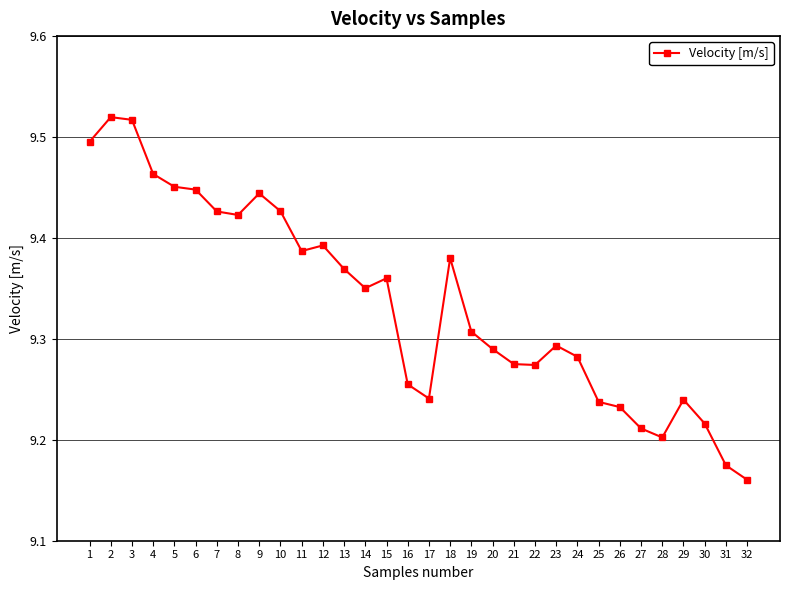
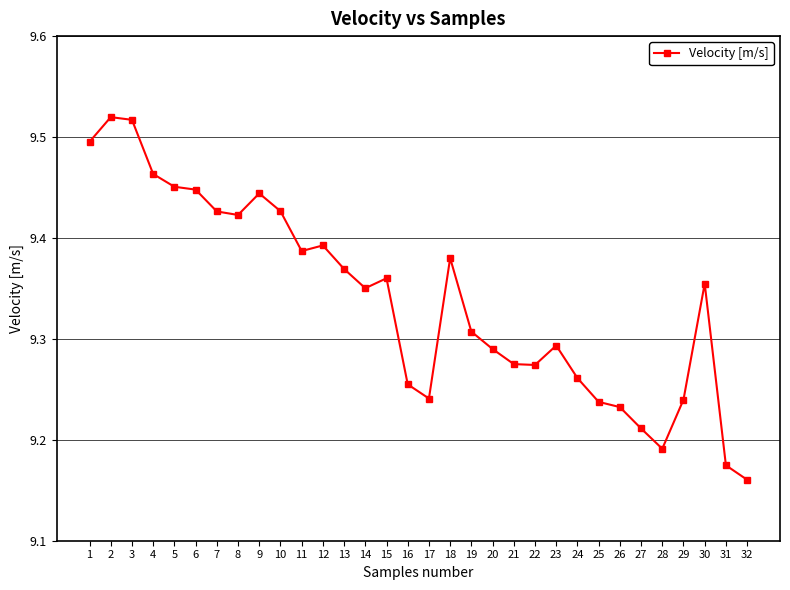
  {
    "1": 9.495,
    "2": 9.520,
    "3": 9.517,
    "4": 9.463,
    "5": 9.451,
    "6": 9.448,
    "7": 9.426,
    "8": 9.423,
    "9": 9.444,
    "10": 9.427,
    "11": 9.387,
    "12": 9.393,
    "13": 9.369,
    "14": 9.350,
    "15": 9.360,
    "16": 9.255,
    "17": 9.241,
    "18": 9.380,
    "19": 9.307,
    "20": 9.290,
    "21": 9.275,
    "22": 9.274,
    "23": 9.293,
-   "24": 9.282,
+   "24": 9.261,
    "25": 9.238,
    "26": 9.232,
    "27": 9.211,
-   "28": 9.202,
+   "28": 9.191,
    "29": 9.240,
-   "30": 9.216,
+   "30": 9.355,
    "31": 9.175,
    "32": 9.160
  }
